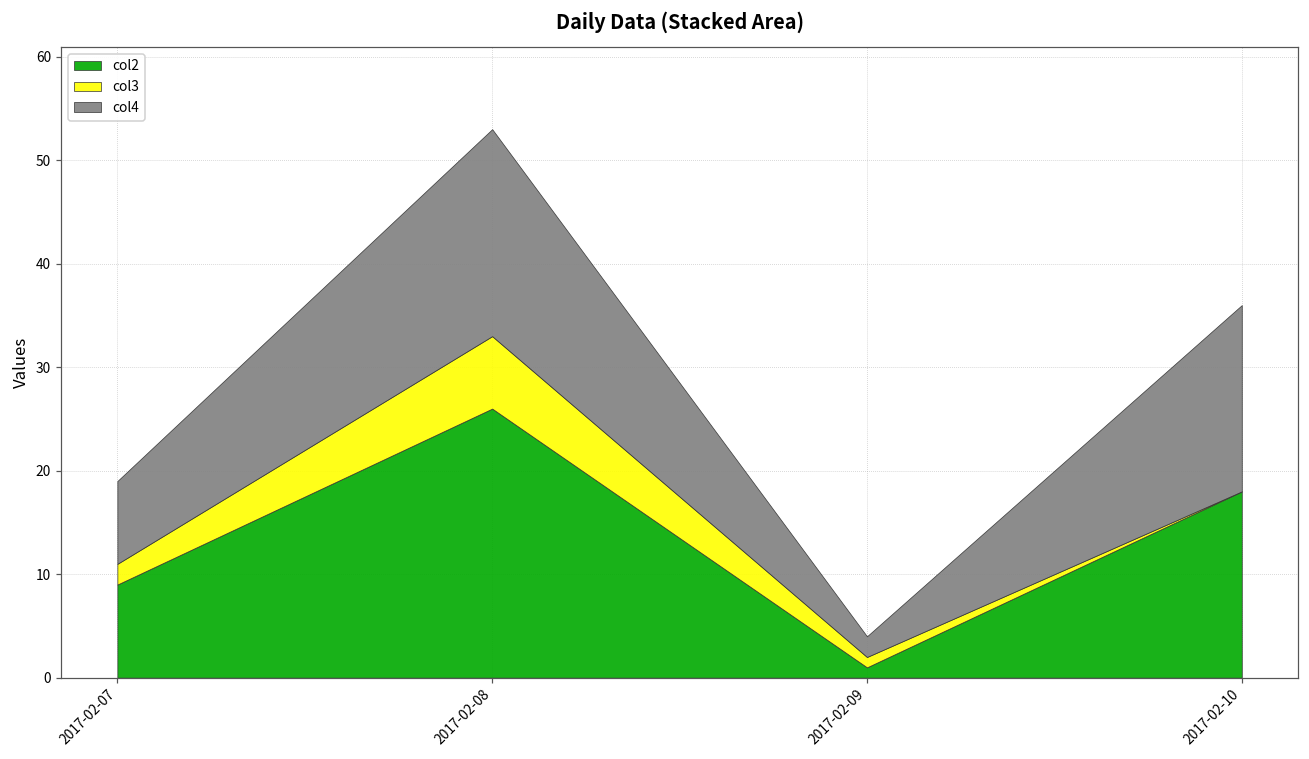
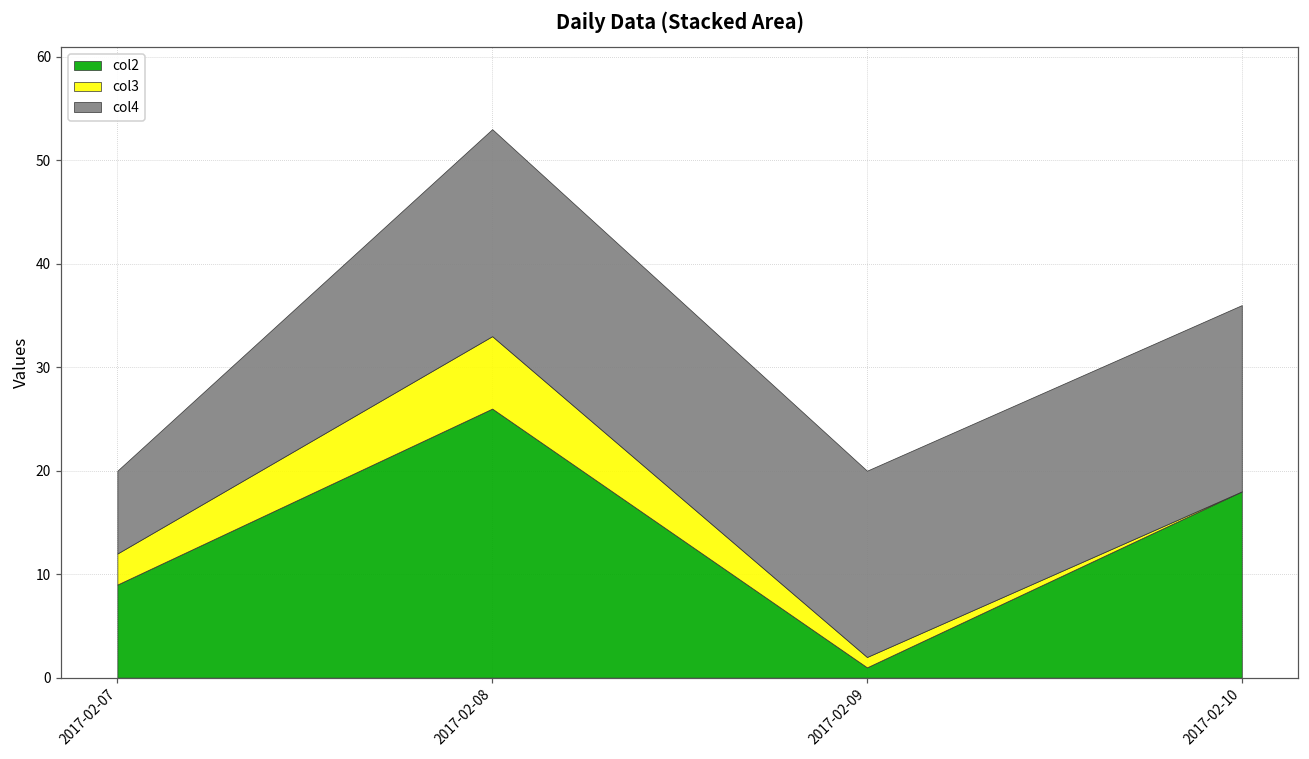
  {
    "col2": {
      "2017-02-07": 9,
      "2017-02-08": 26,
      "2017-02-09": 1
    },
    "col3": {
-     "2017-02-07": 2,
+     "2017-02-07": 3,
      "2017-02-08": 7,
      "2017-02-09": 1
    },
    "col4": {
      "2017-02-07": 8,
      "2017-02-08": 20,
-     "2017-02-09": 2,
+     "2017-02-09": 18,
      "2017-02-10": 18
    }
  }
